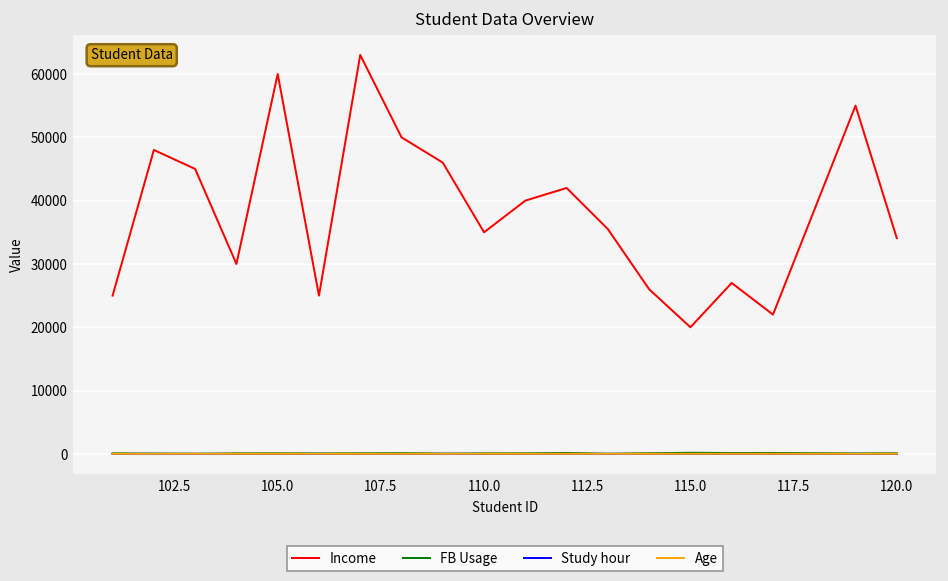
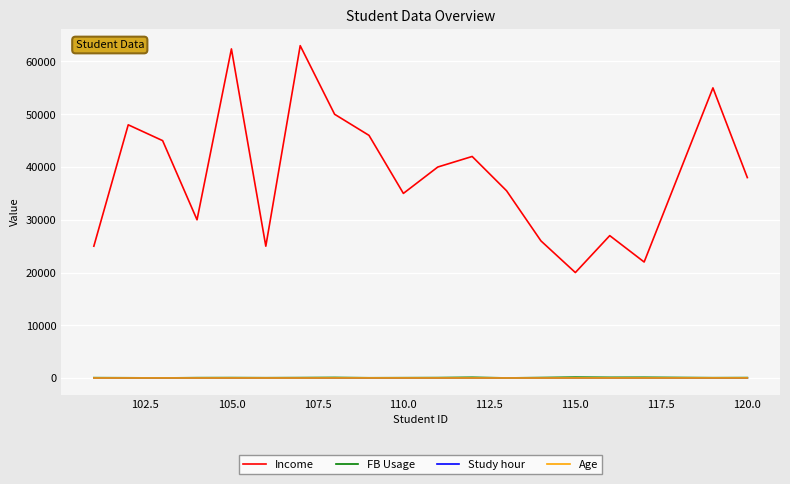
  {
    "Income": {
-     "105.0": 60000,
+     "105.0": 62000,
      "110.0": 35000,
      "115.0": 20000,
-     "120.0": 34000
+     "120.0": 38000
    }
  }
